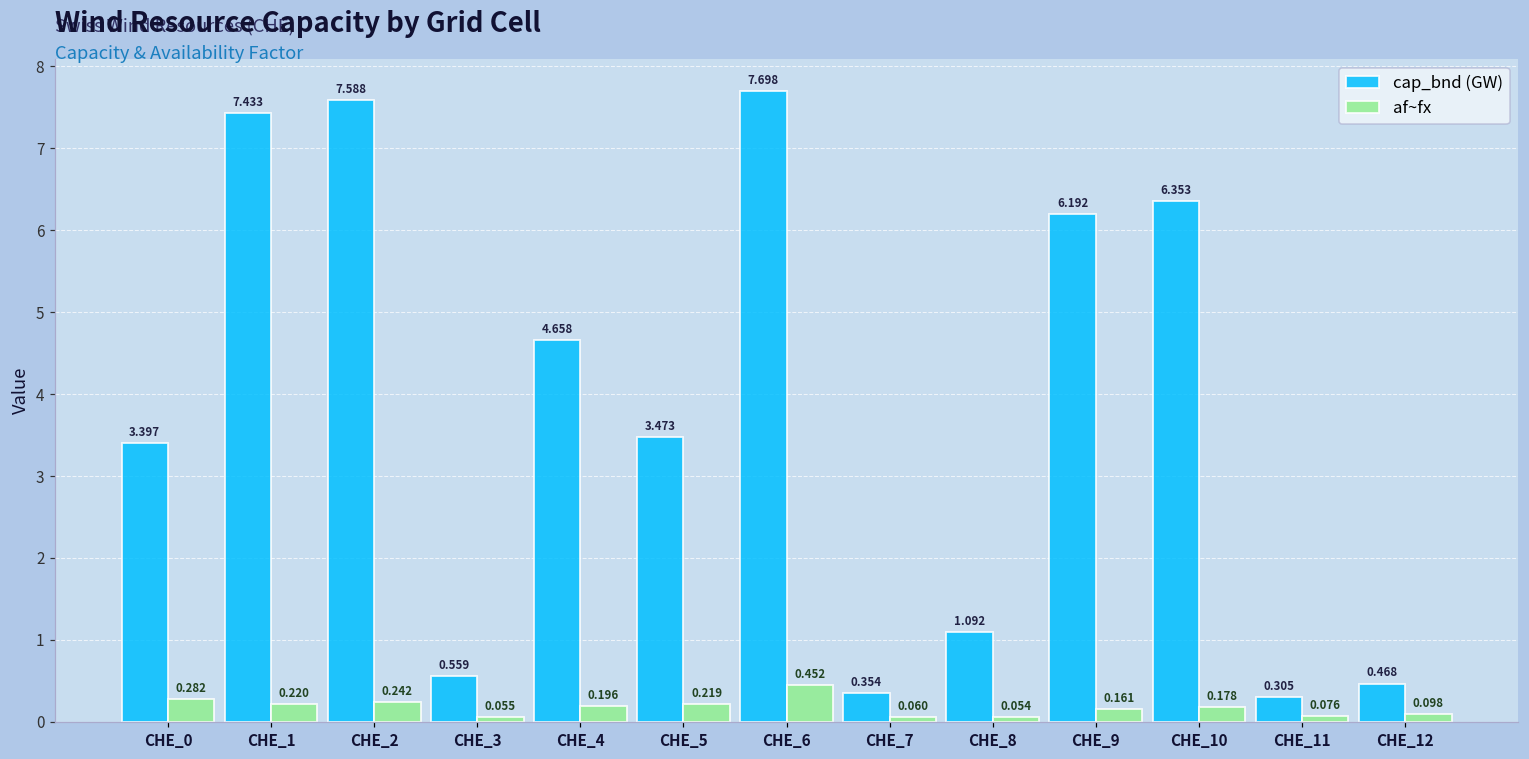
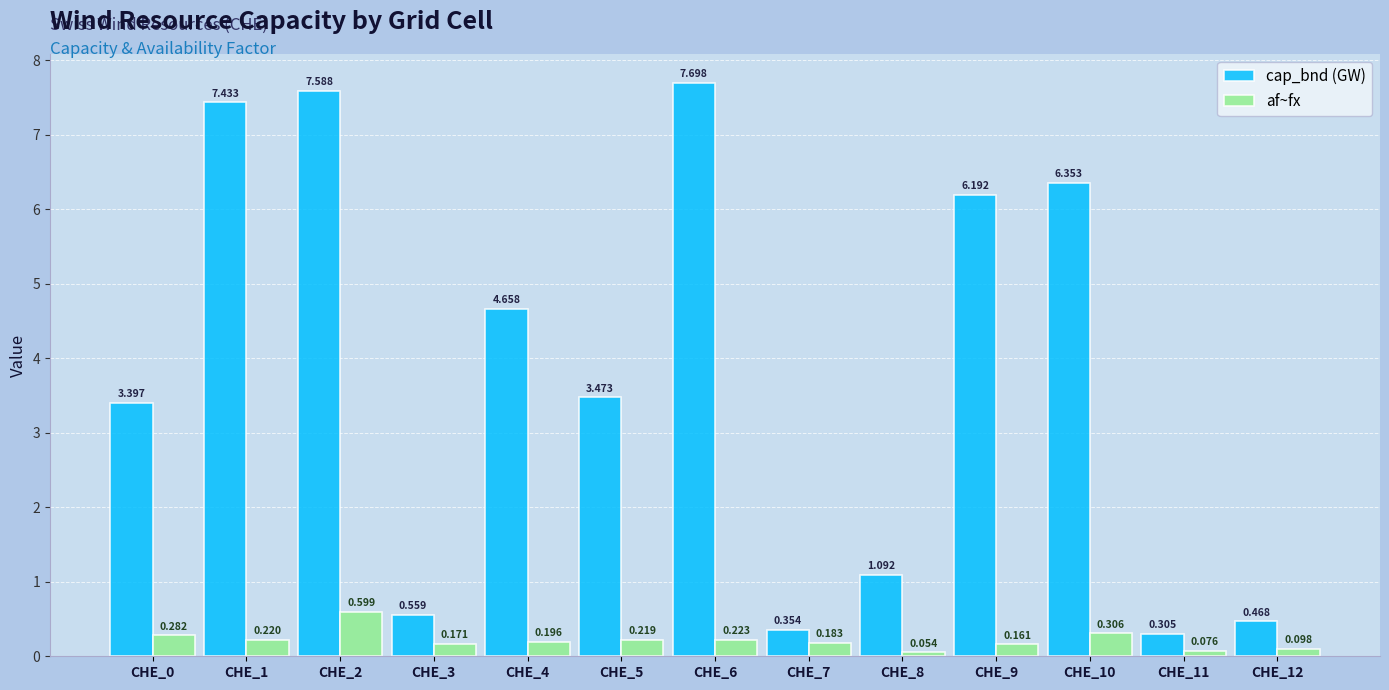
  {
    "cap_bnd (GW)": {
      "CHE_0": 3.397,
      "CHE_1": 7.433,
      "CHE_2": 7.588,
      "CHE_3": 0.559,
      "CHE_4": 4.658,
      "CHE_5": 3.473,
      "CHE_6": 7.698,
      "CHE_7": 0.354,
      "CHE_8": 1.092,
      "CHE_9": 6.192,
      "CHE_10": 6.353,
      "CHE_11": 0.305,
      "CHE_12": 0.468
    },
    "af~fx": {
      "CHE_0": 0.282,
      "CHE_1": 0.220,
-     "CHE_2": 0.242,
-     "CHE_3": 0.055,
+     "CHE_2": 0.599,
+     "CHE_3": 0.171,
      "CHE_4": 0.196,
      "CHE_5": 0.219,
-     "CHE_6": 0.452,
-     "CHE_7": 0.060,
+     "CHE_6": 0.223,
+     "CHE_7": 0.183,
      "CHE_8": 0.054,
      "CHE_9": 0.161,
-     "CHE_10": 0.178,
+     "CHE_10": 0.306,
      "CHE_11": 0.076,
      "CHE_12": 0.098
    }
  }
